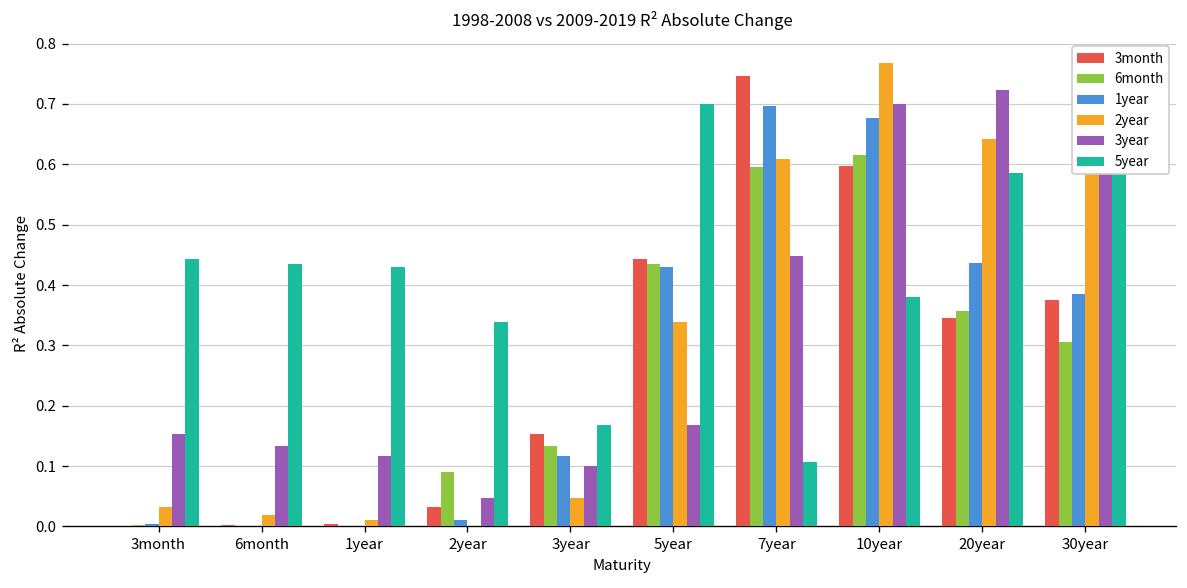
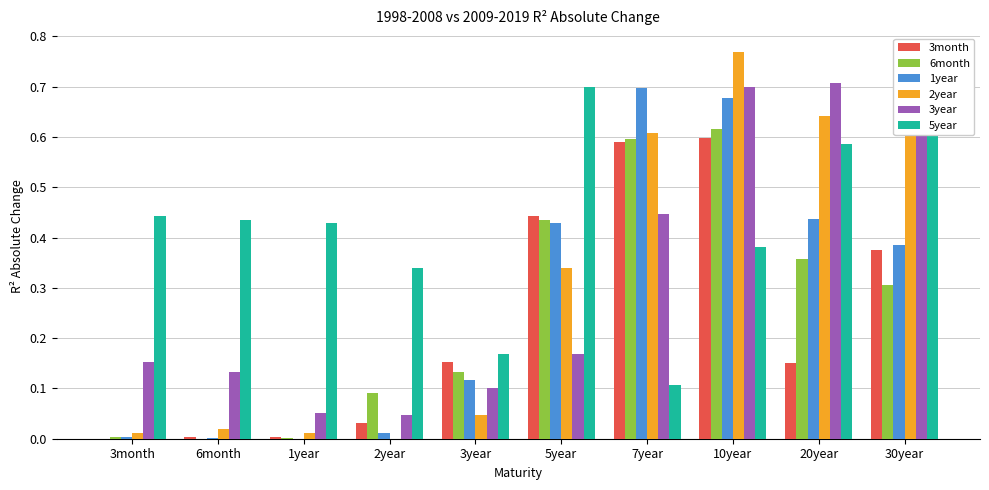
  {
    "3month": {
      "3month": 0.00,
      "2year": 0.03,
      "3year": 0.15,
      "5year": 0.44,
-     "7year": 0.75,
+     "7year": 0.59,
      "10year": 0.60,
-     "20year": 0.35,
+     "20year": 0.15,
      "30year": 0.38
    },
    "6month": {
      "6month": 0.00,
      "2year": 0.09,
      "3year": 0.13,
      "5year": 0.43,
      "7year": 0.60,
      "10year": 0.62,
      "20year": 0.36,
      "30year": 0.30
    },
    "1year": {
      "1year": 0.00,
      "2year": 0.01,
      "3year": 0.12,
      "5year": 0.43,
      "7year": 0.70,
      "10year": 0.68,
      "20year": 0.44,
      "30year": 0.39
    },
    "2year": {
-     "3month": 0.03,
+     "3month": 0.01,
      "6month": 0.02,
      "1year": 0.01,
      "2year": 0.00,
      "3year": 0.05,
      "5year": 0.34,
      "7year": 0.61,
      "10year": 0.77,
      "20year": 0.64
    },
    "3year": {
      "3month": 0.15,
      "6month": 0.13,
-     "1year": 0.12,
+     "1year": 0.05,
      "2year": 0.05,
      "3year": 0.10,
      "5year": 0.17,
      "7year": 0.45,
      "10year": 0.70,
-     "20year": 0.72
+     "20year": 0.71
    },
    "5year": {
      "3month": 0.44,
      "6month": 0.43,
      "1year": 0.43,
      "2year": 0.34,
      "3year": 0.17,
      "5year": 0.70,
      "7year": 0.11,
      "10year": 0.38,
      "20year": 0.59
    }
  }
